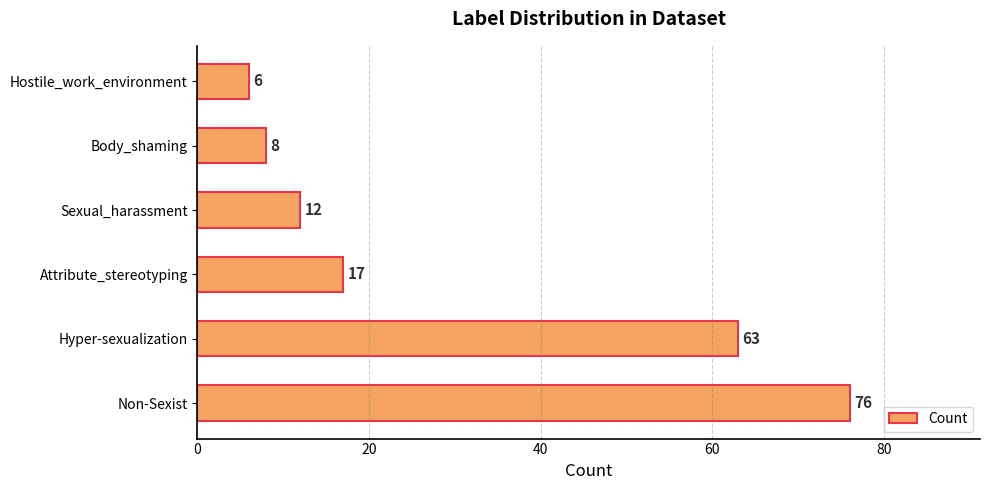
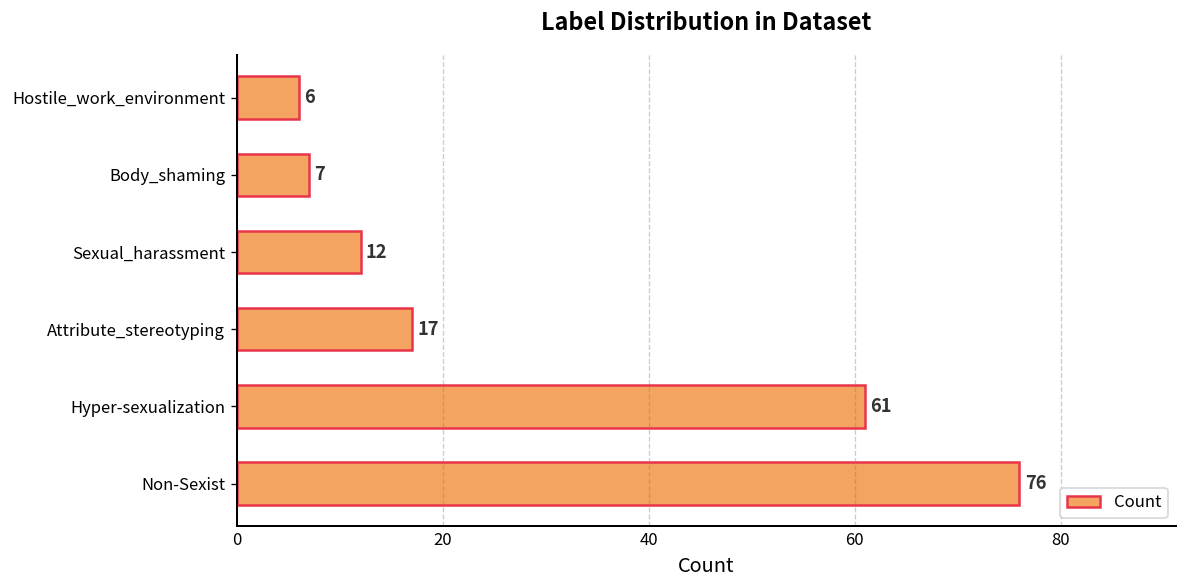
  {
    "Hostile_work_environment": 6,
-   "Body_shaming": 8,
+   "Body_shaming": 7,
    "Sexual_harassment": 12,
    "Attribute_stereotyping": 17,
-   "Hyper-sexualization": 63,
+   "Hyper-sexualization": 61,
    "Non-Sexist": 76
  }
